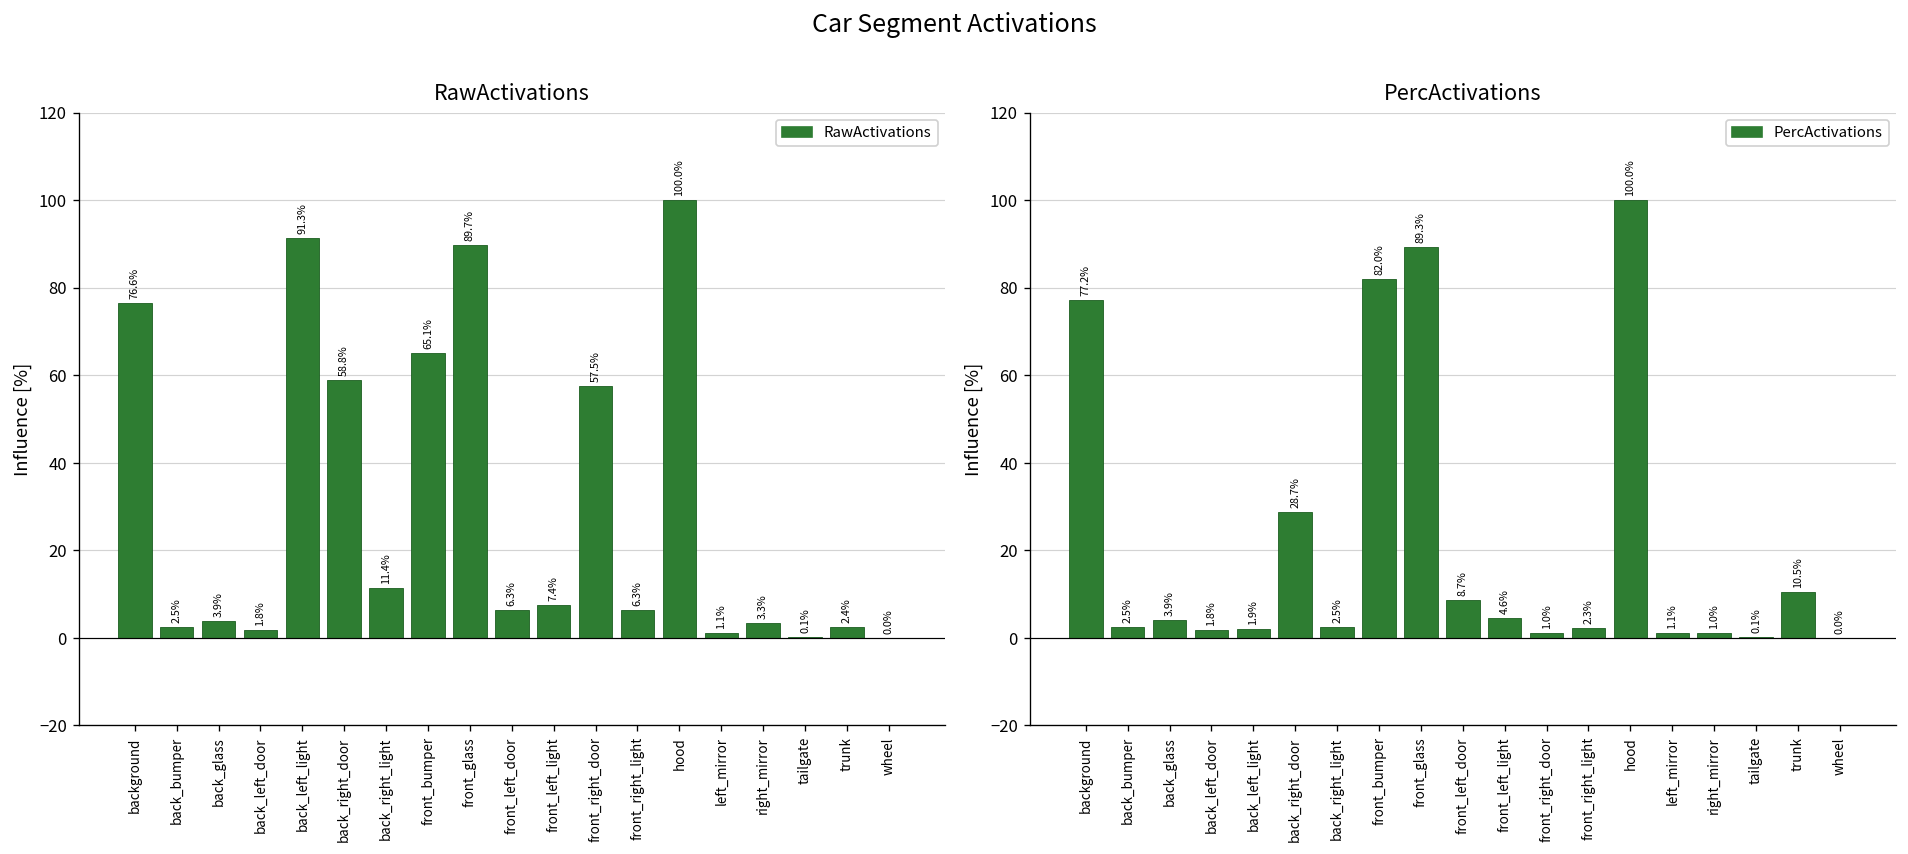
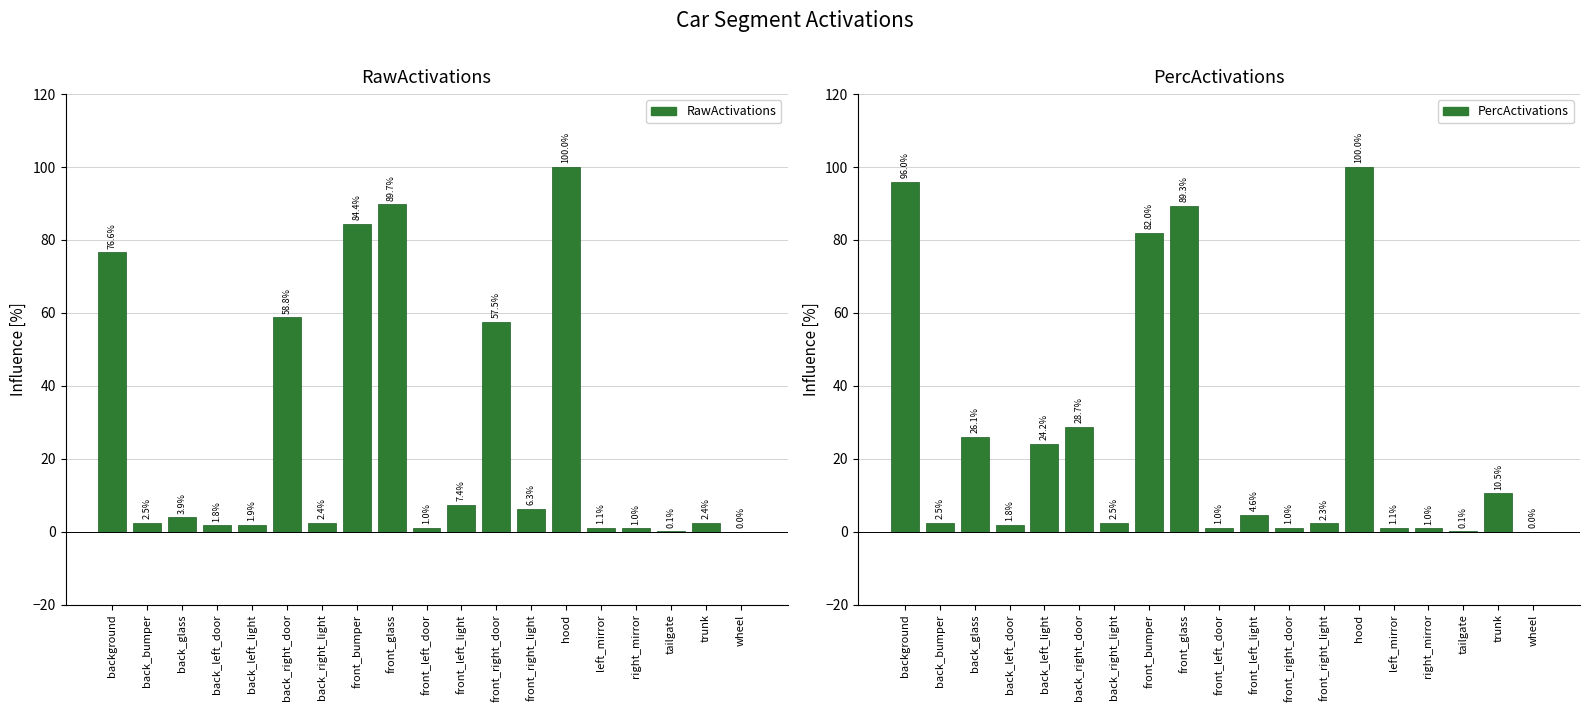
  {
    "RawActivations": {
      "background": "76.6%",
      "back_bumper": "2.5%",
      "back_glass": "3.9%",
      "back_left_door": "1.8%",
-     "back_left_light": "91.3%",
+     "back_left_light": "1.9%",
      "back_right_door": "58.8%",
-     "back_right_light": "11.4%",
-     "front_bumper": "65.1%",
+     "back_right_light": "2.4%",
+     "front_bumper": "84.4%",
      "front_glass": "89.7%",
-     "front_left_door": "6.3%",
+     "front_left_door": "1.0%",
      "front_left_light": "7.4%",
      "front_right_door": "57.5%",
      "front_right_light": "6.3%",
      "hood": "100.0%",
      "left_mirror": "1.1%",
-     "right_mirror": "3.3%",
+     "right_mirror": "1.0%",
      "tailgate": "0.1%",
      "trunk": "2.4%",
      "wheel": "0.0%"
    },
    "PercActivations": {
-     "background": "77.2%",
+     "background": "96.0%",
      "back_bumper": "2.5%",
-     "back_glass": "3.9%",
+     "back_glass": "26.1%",
      "back_left_door": "1.8%",
-     "back_left_light": "1.9%",
+     "back_left_light": "24.2%",
      "back_right_door": "28.7%",
      "back_right_light": "2.5%",
      "front_bumper": "82.0%",
      "front_glass": "89.3%",
-     "front_left_door": "8.7%",
+     "front_left_door": "1.0%",
      "front_left_light": "4.6%",
      "front_right_door": "1.0%",
      "front_right_light": "2.3%",
      "hood": "100.0%",
      "left_mirror": "1.1%",
      "right_mirror": "1.0%",
      "tailgate": "0.1%",
      "trunk": "10.5%",
      "wheel": "0.0%"
    }
  }
